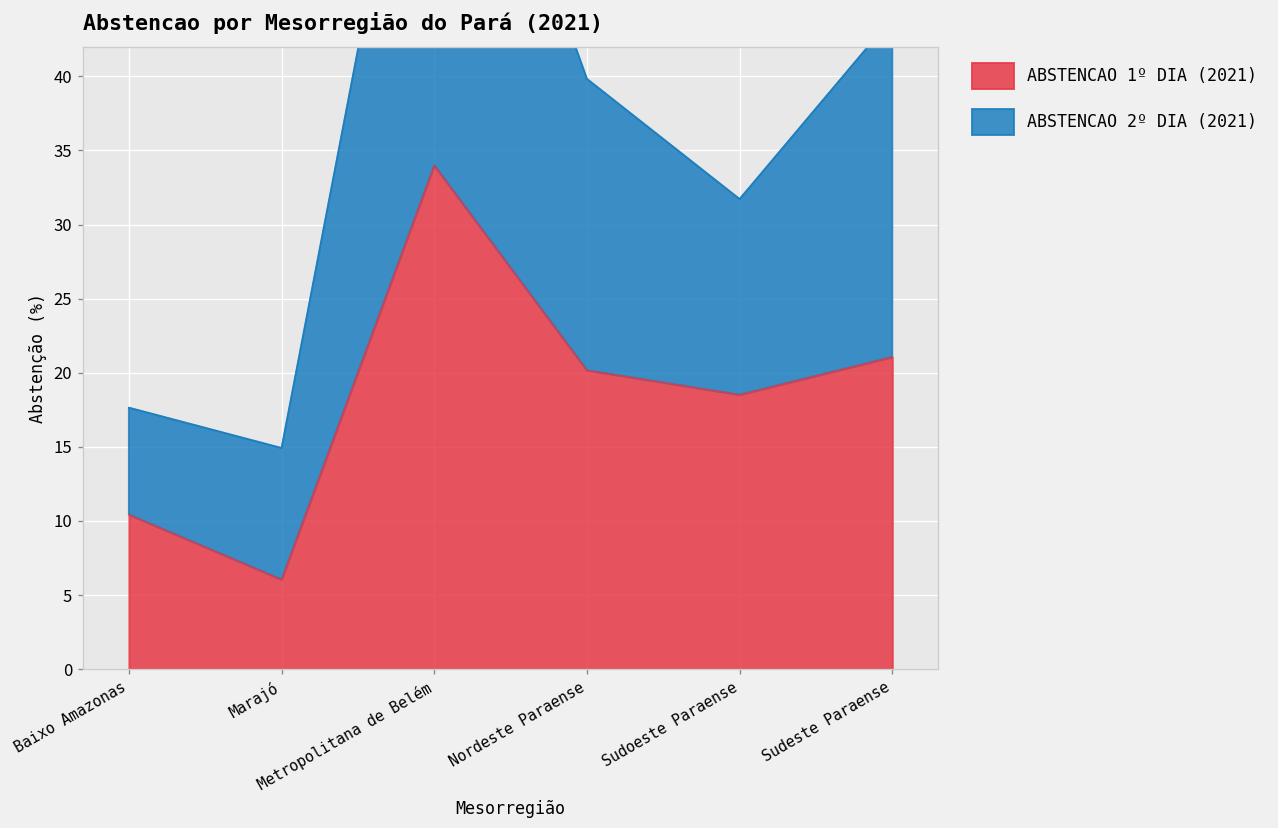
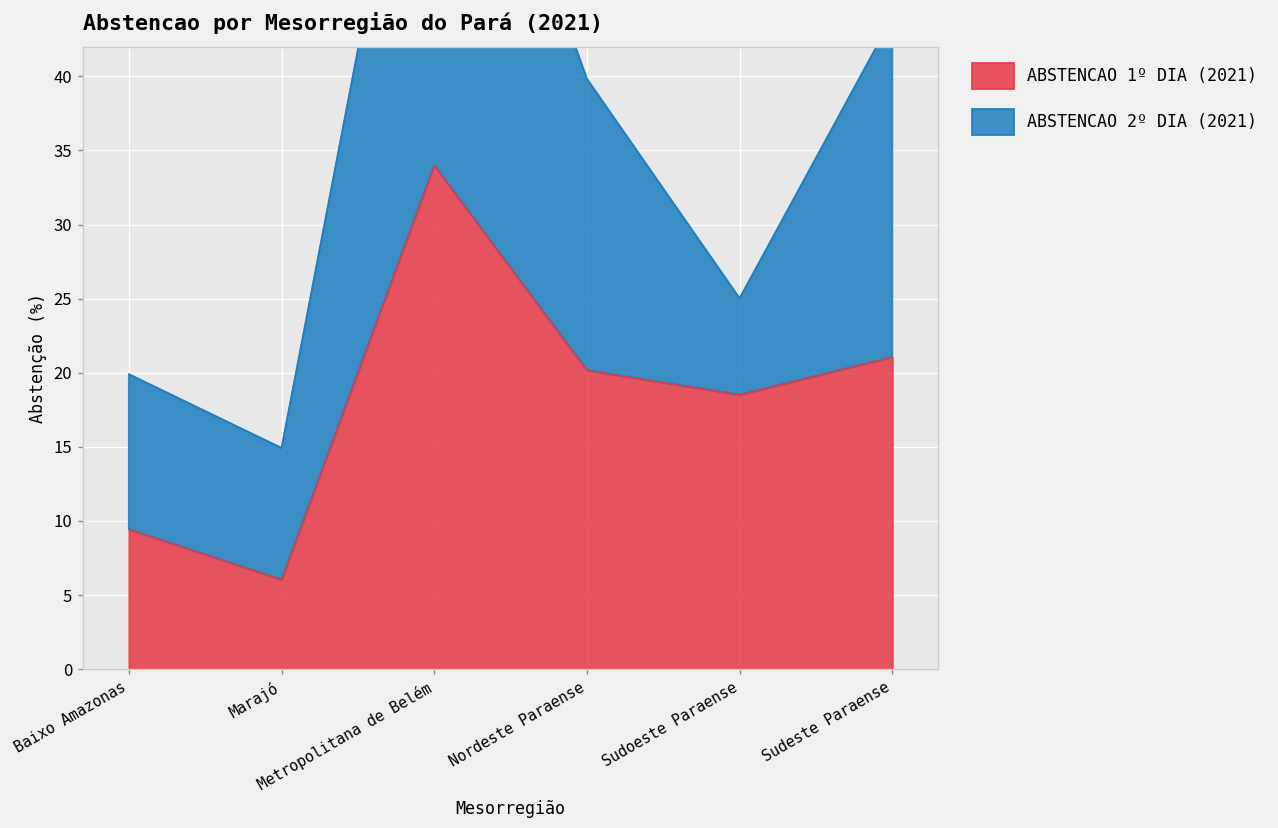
  {
    "ABSTENCAO 1º DIA (2021)": {
-     "Baixo Amazonas": 10.4,
+     "Baixo Amazonas": 9.4,
      "Marajó": 6.0,
      "Metropolitana de Belém": 34.0,
      "Nordeste Paraense": 20.2,
      "Sudoeste Paraense": 18.5,
      "Sudeste Paraense": 21.1
    },
    "ABSTENCAO 2º DIA (2021)": {
-     "Baixo Amazonas": 7.2,
+     "Baixo Amazonas": 10.5,
      "Marajó": 8.9,
      "Nordeste Paraense": 19.7,
-     "Sudoeste Paraense": 13.2
+     "Sudoeste Paraense": 6.5
    }
  }
